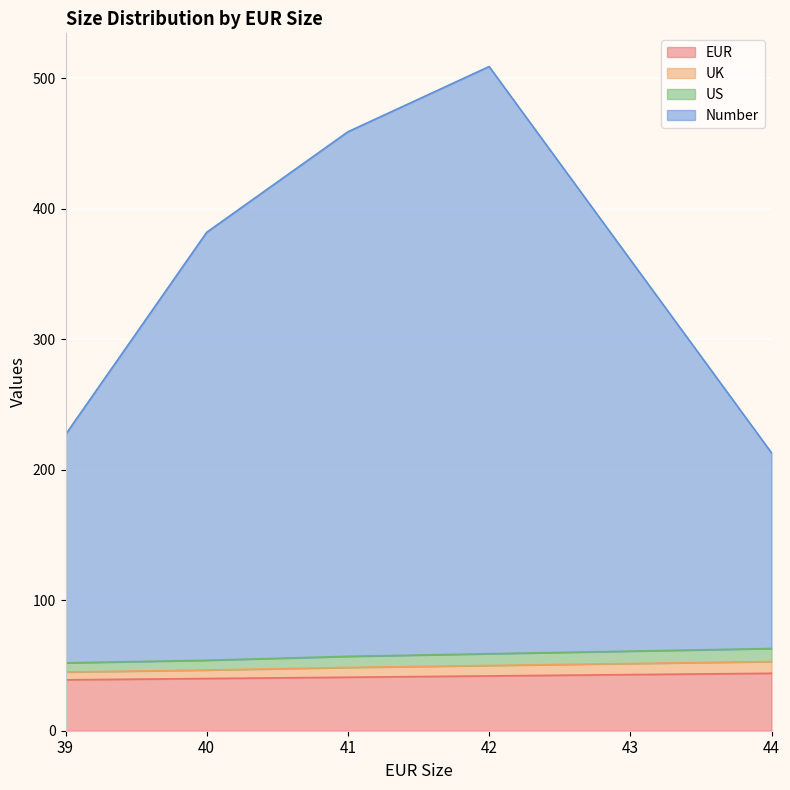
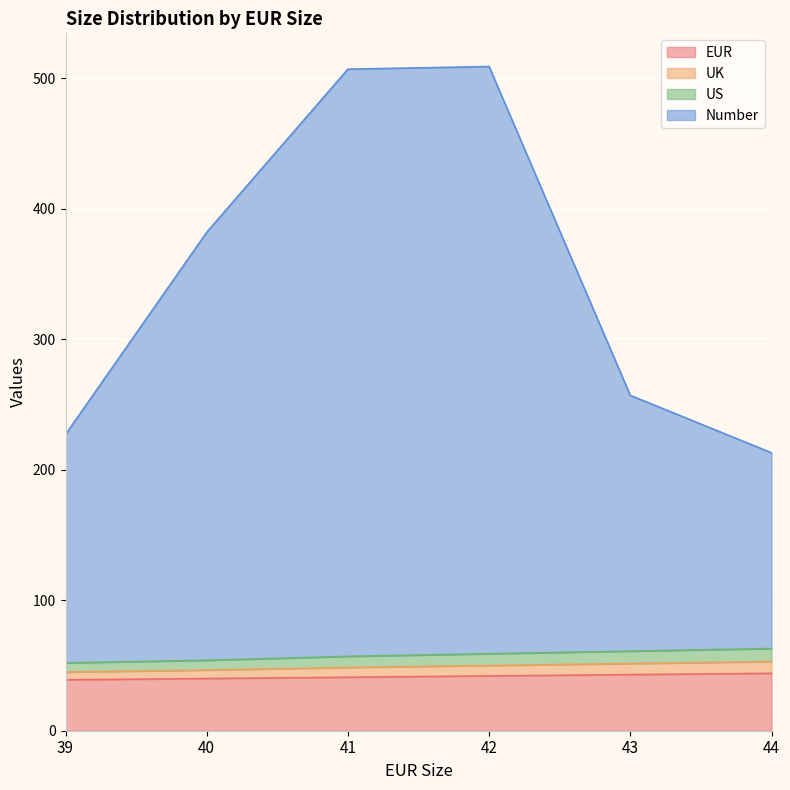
  {
    "US": {
      "39": 7,
      "40": 8,
      "41": 9,
      "42": 9,
      "43": 10,
      "44": 10
    },
    "Number": {
      "39": 175,
      "40": 328,
-     "41": 402,
+     "41": 450,
      "42": 450,
-     "43": 300,
+     "43": 196,
      "44": 150
    }
  }
